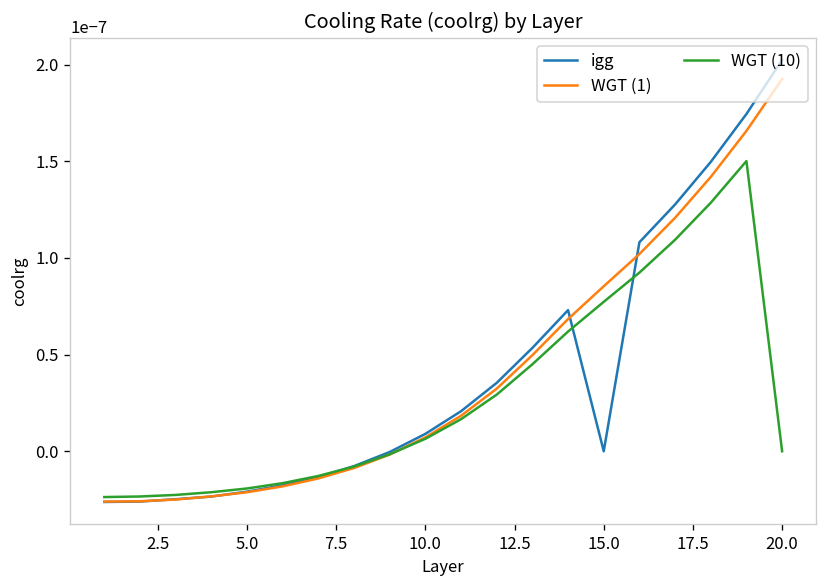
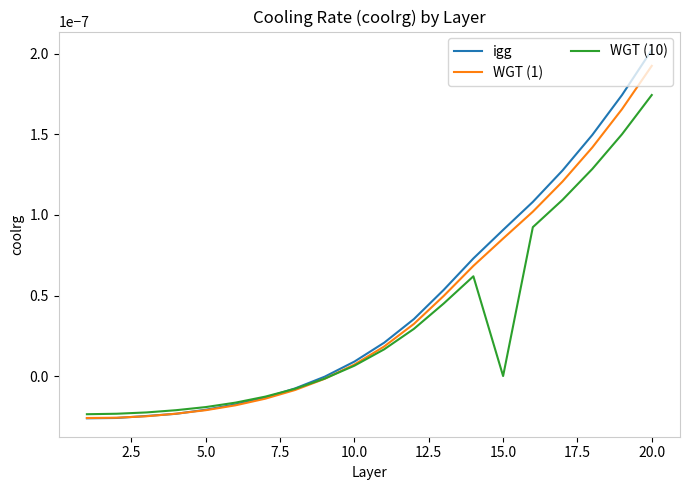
  {
    "igg": {
      "10.0": 0.000000009,
-     "15.0": 0.0000000
+     "15.0": 0.0000001
    },
    "WGT (1)": {
      "15.0": 0.000000085
    },
    "WGT (10)": {
      "5.0": -0.000000019,
-     "15.0": 0.0000001,
-     "20.0": 0.0000000
+     "15.0": 0.0000000,
+     "20.0": 0.0000002
    }
  }
